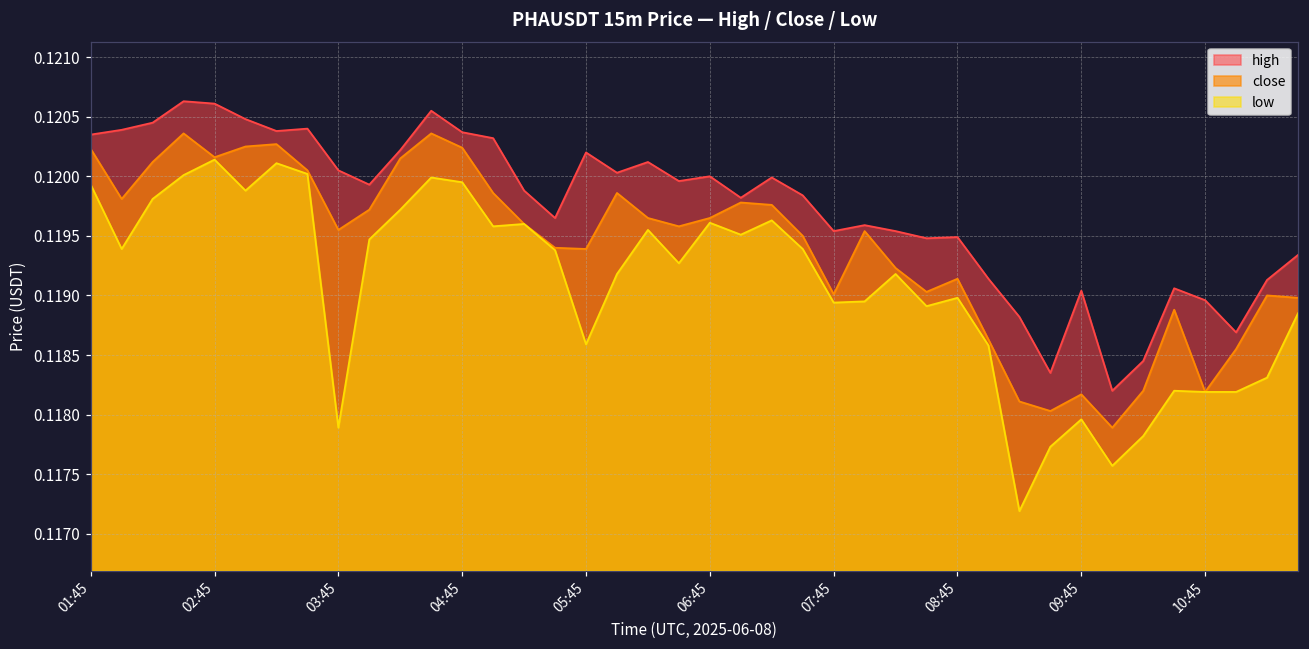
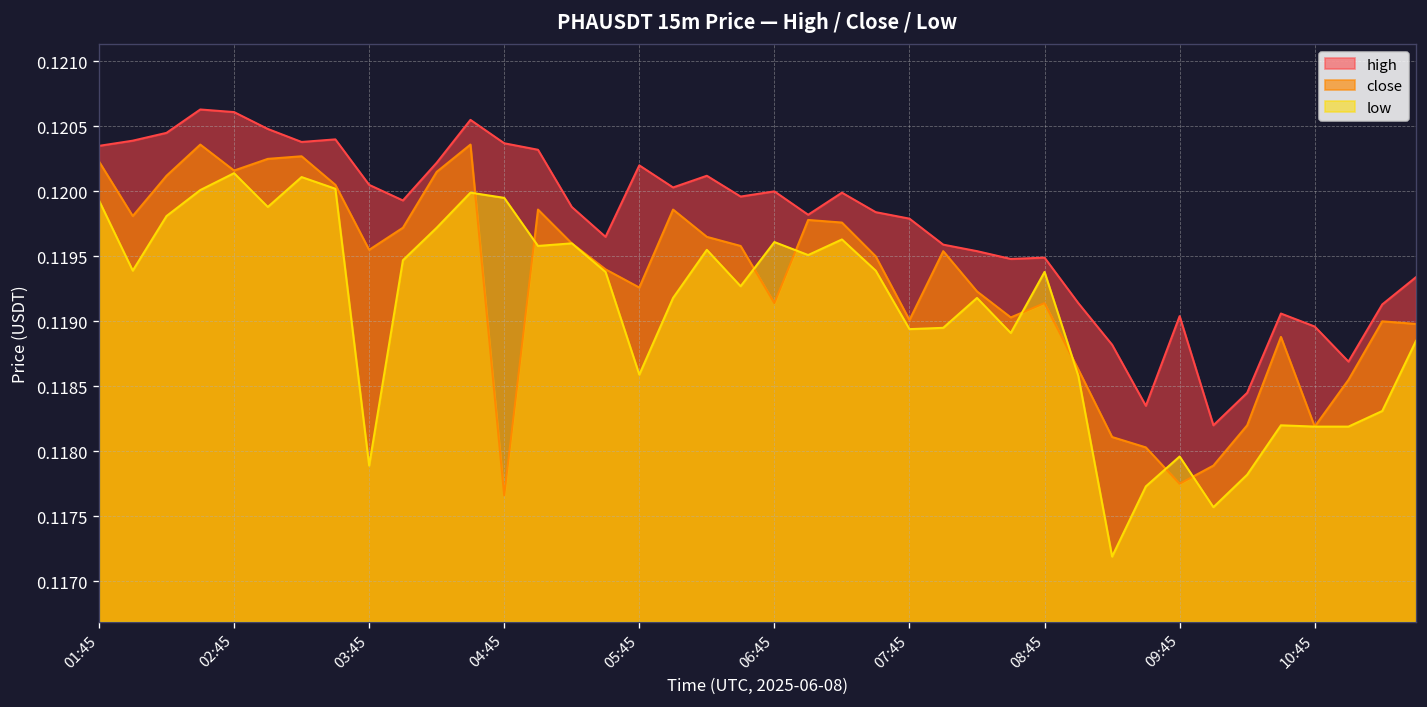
  {
    "high": {
      "01:45": 0.12035,
      "02:45": 0.12061,
      "03:45": 0.12005,
      "04:45": 0.12037,
      "05:45": 0.12020,
      "06:45": 0.12000,
-     "07:45": 0.11954,
+     "07:45": 0.11979,
      "08:45": 0.11949,
      "09:45": 0.11904,
      "10:45": 0.11896
    },
    "close": {
      "01:45": 0.12023,
      "03:45": 0.11955,
-     "04:45": 0.12024,
-     "05:45": 0.11939,
-     "06:45": 0.11965,
+     "04:45": 0.11766,
+     "05:45": 0.11926,
+     "06:45": 0.11914,
      "07:45": 0.11901,
      "08:45": 0.11914,
-     "09:45": 0.11817
+     "09:45": 0.11775
    },
    "low": {
      "01:45": 0.11993,
      "03:45": 0.11789,
      "04:45": 0.11995,
      "05:45": 0.11859,
      "06:45": 0.11961,
      "07:45": 0.11894,
-     "08:45": 0.11898,
+     "08:45": 0.11938,
      "09:45": 0.11796
    }
  }
